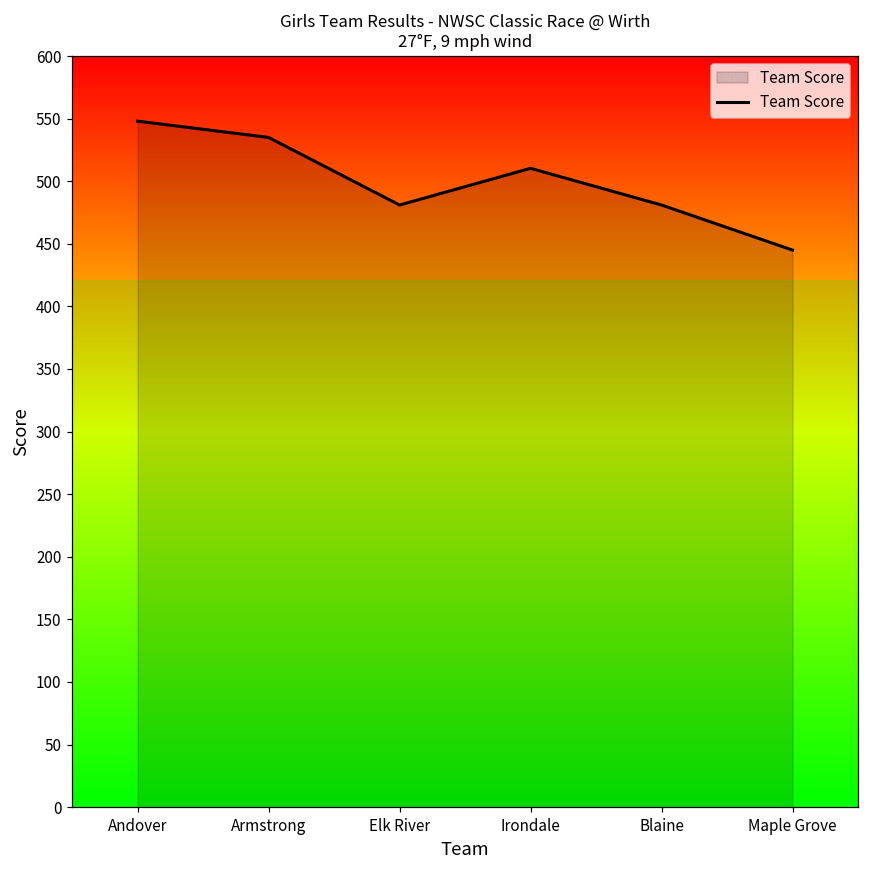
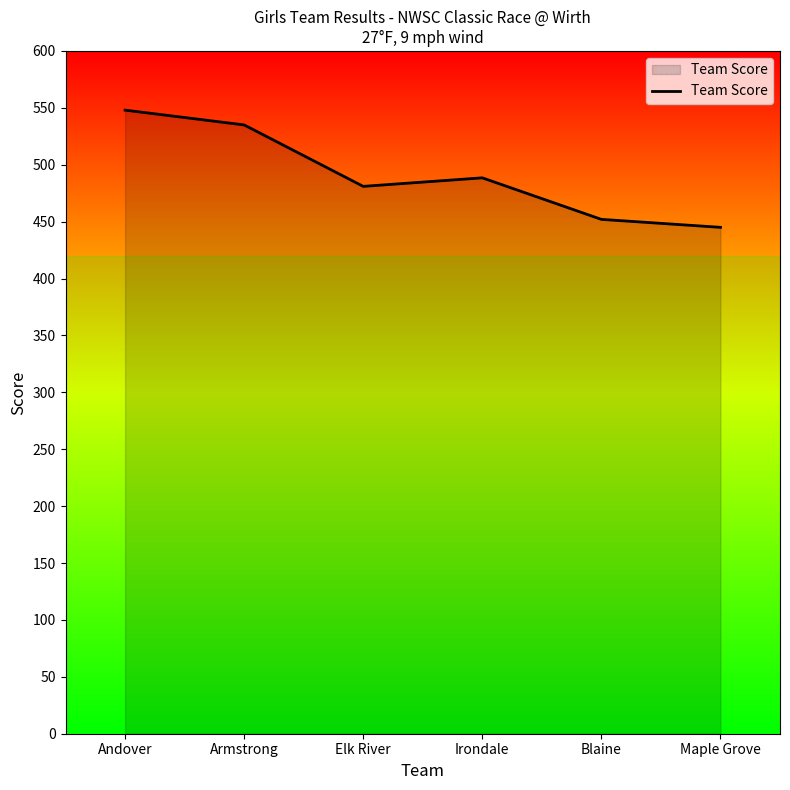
  {
    "Andover": 548,
    "Armstrong": 535,
    "Elk River": 481,
-   "Irondale": 510,
-   "Blaine": 481,
+   "Irondale": 489,
+   "Blaine": 452,
    "Maple Grove": 445
  }
